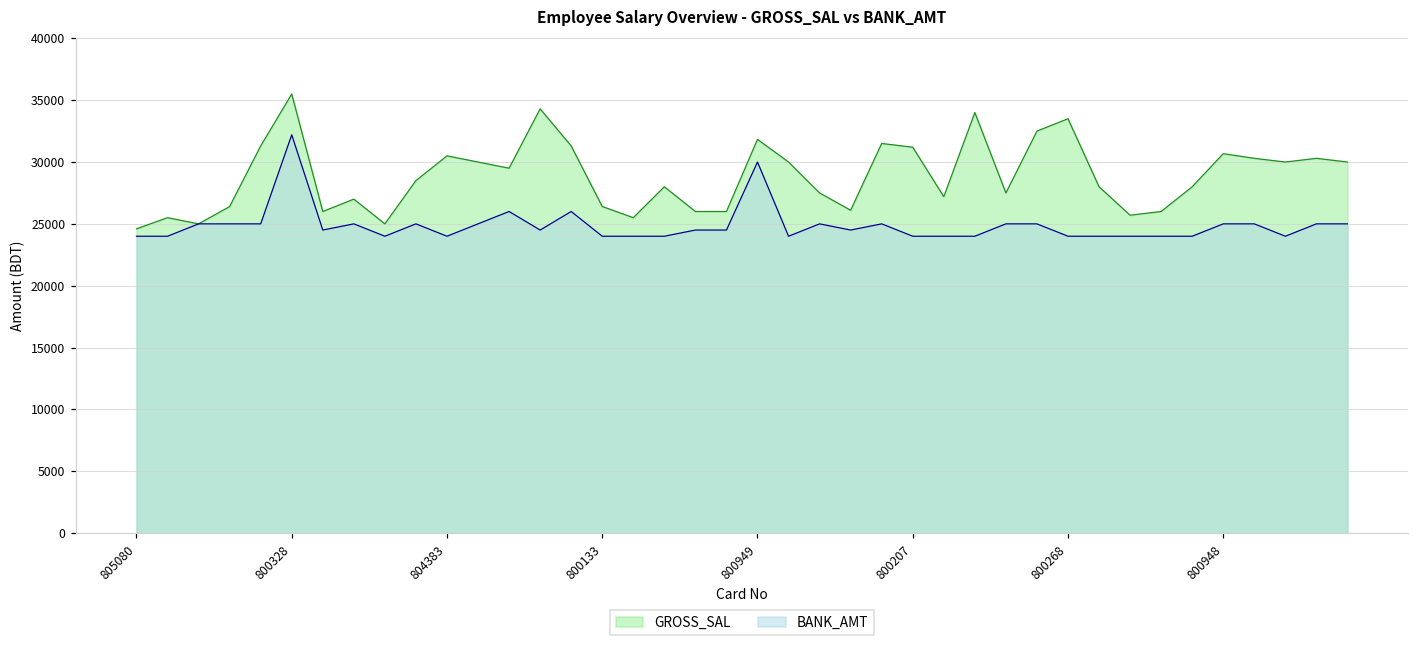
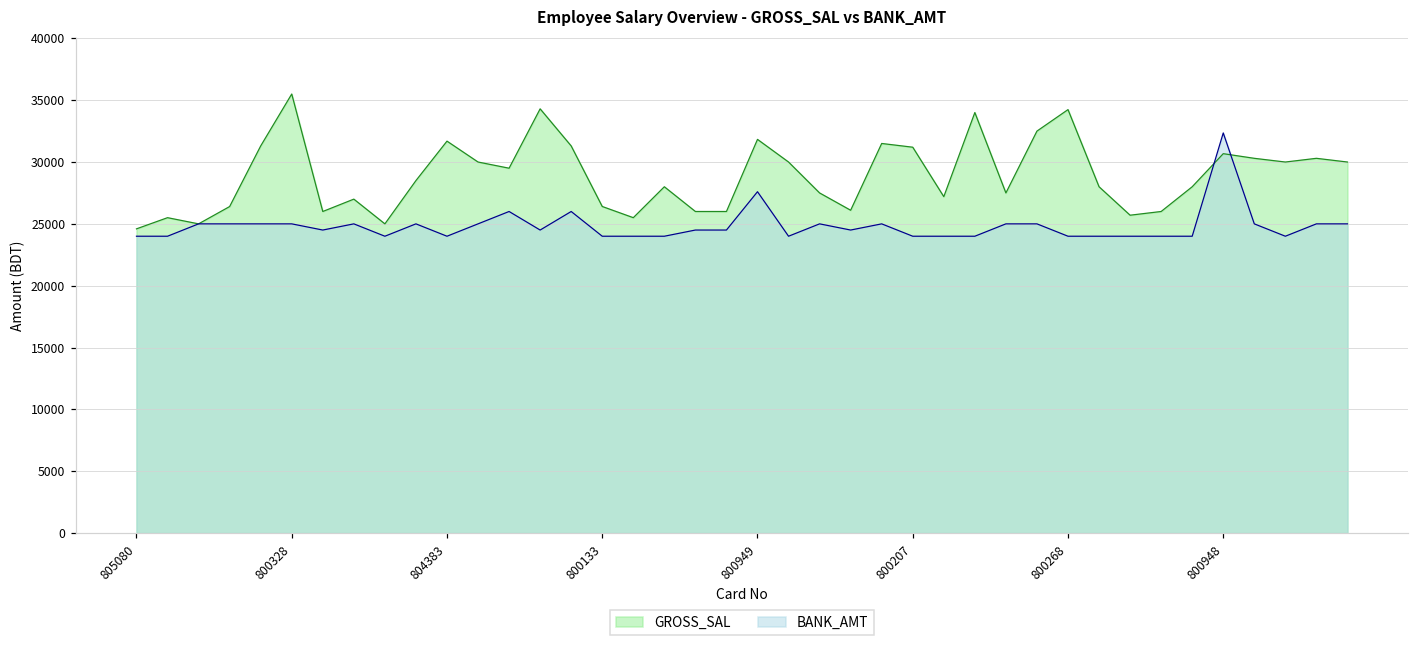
  {
    "GROSS_SAL": {
      "805080": 24600,
      "800328": 35500,
-     "804383": 30500,
+     "804383": 31700,
      "800133": 26400,
      "800949": 31800,
      "800207": 31200,
-     "800268": 33500,
+     "800268": 34200,
      "800948": 30700
    },
    "BANK_AMT": {
      "805080": 24000,
-     "800328": 32200,
+     "800328": 25000,
      "804383": 24000,
      "800133": 24000,
-     "800949": 30000,
+     "800949": 27600,
      "800207": 24000,
      "800268": 24000,
-     "800948": 25000
+     "800948": 32400
    }
  }
